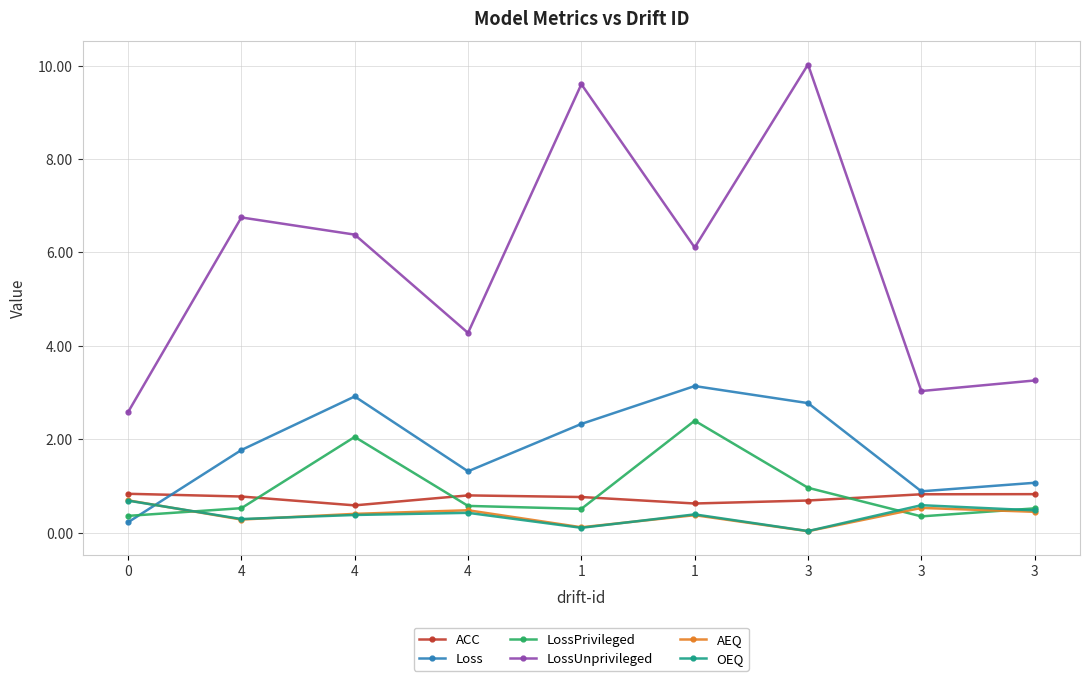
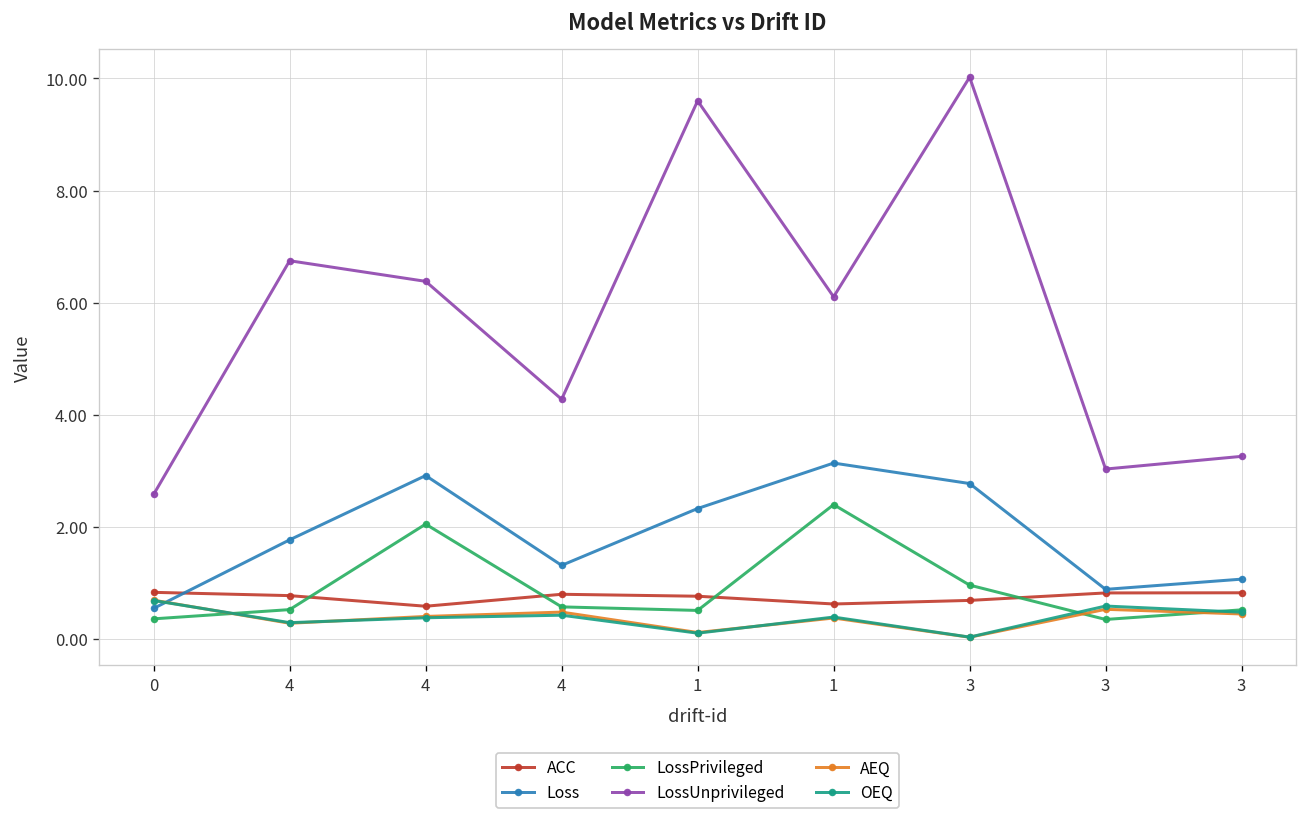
  {
    "ACC": {
      "0": 0.8
    },
    "Loss": {
-     "0": 0.2
+     "0": 0.5
    },
    "LossUnprivileged": {
      "0": 2.6
    }
  }
